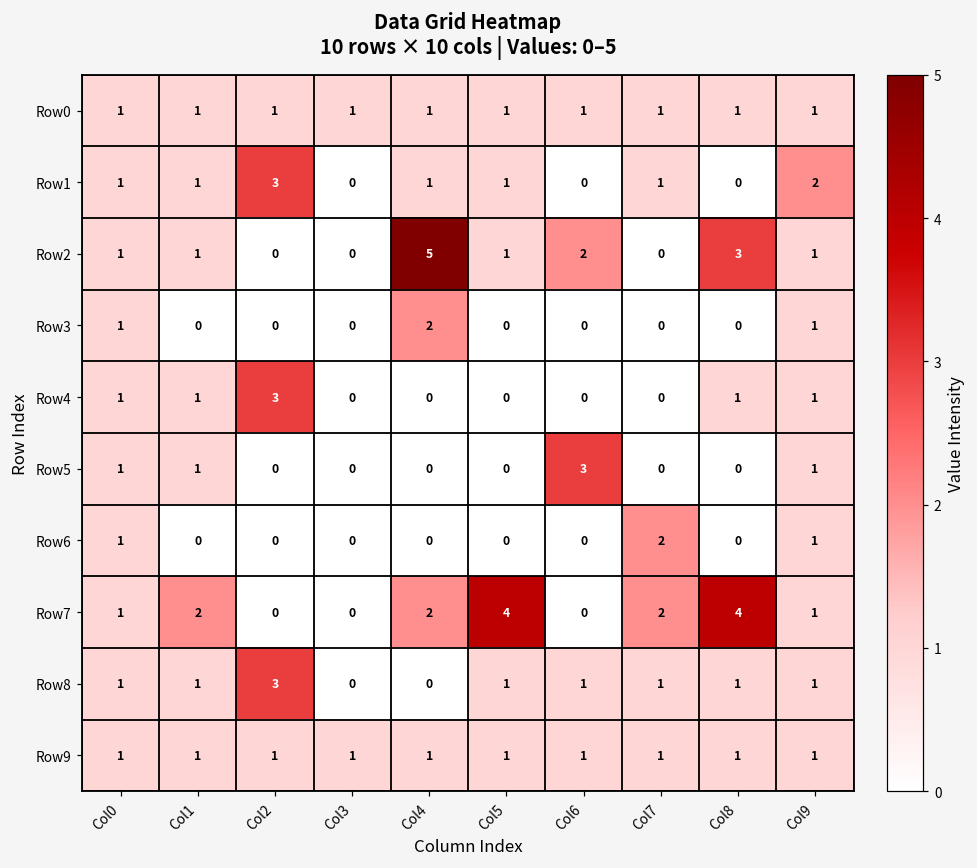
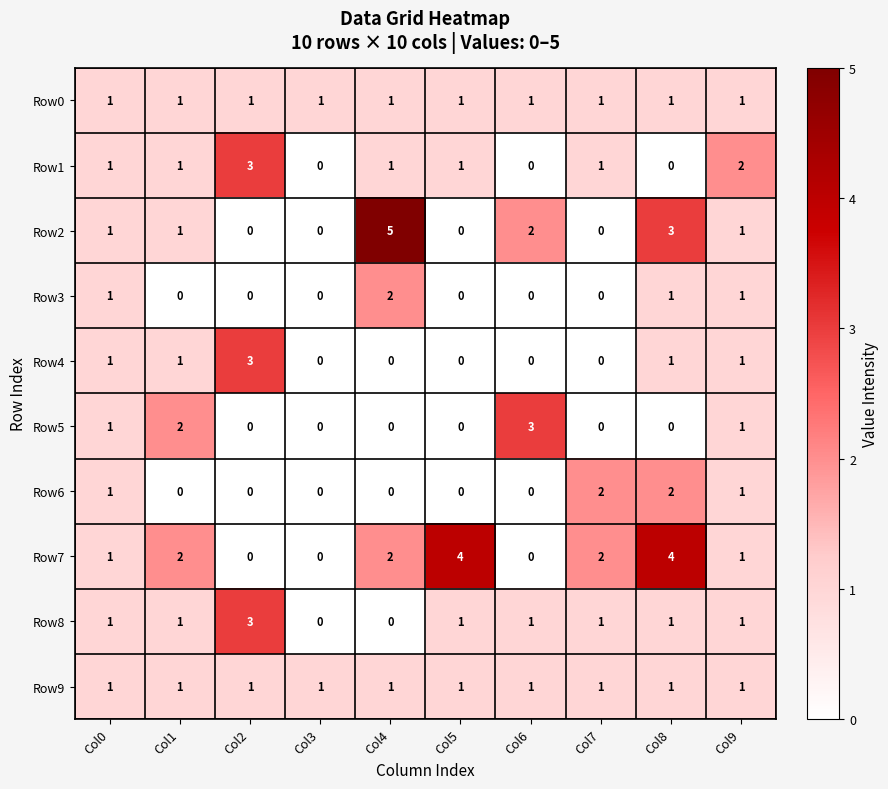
  {
    "Row0": {
      "Col0": 1,
      "Col1": 1,
      "Col2": 1,
      "Col3": 1,
      "Col4": 1,
      "Col5": 1,
      "Col6": 1,
      "Col7": 1,
      "Col8": 1,
      "Col9": 1
    },
    "Row1": {
      "Col0": 1,
      "Col1": 1,
      "Col2": 3,
      "Col3": 0,
      "Col4": 1,
      "Col5": 1,
      "Col6": 0,
      "Col7": 1,
      "Col8": 0,
      "Col9": 2
    },
    "Row2": {
      "Col0": 1,
      "Col1": 1,
      "Col2": 0,
      "Col3": 0,
      "Col4": 5,
-     "Col5": 1,
+     "Col5": 0,
      "Col6": 2,
      "Col7": 0,
      "Col8": 3,
      "Col9": 1
    },
    "Row3": {
      "Col0": 1,
      "Col1": 0,
      "Col2": 0,
      "Col3": 0,
      "Col4": 2,
      "Col5": 0,
      "Col6": 0,
      "Col7": 0,
-     "Col8": 0,
+     "Col8": 1,
      "Col9": 1
    },
    "Row4": {
      "Col0": 1,
      "Col1": 1,
      "Col2": 3,
      "Col3": 0,
      "Col4": 0,
      "Col5": 0,
      "Col6": 0,
      "Col7": 0,
      "Col8": 1,
      "Col9": 1
    },
    "Row5": {
      "Col0": 1,
-     "Col1": 1,
+     "Col1": 2,
      "Col2": 0,
      "Col3": 0,
      "Col4": 0,
      "Col5": 0,
      "Col6": 3,
      "Col7": 0,
      "Col8": 0,
      "Col9": 1
    },
    "Row6": {
      "Col0": 1,
      "Col1": 0,
      "Col2": 0,
      "Col3": 0,
      "Col4": 0,
      "Col5": 0,
      "Col6": 0,
      "Col7": 2,
-     "Col8": 0,
+     "Col8": 2,
      "Col9": 1
    },
    "Row7": {
      "Col0": 1,
      "Col1": 2,
      "Col2": 0,
      "Col3": 0,
      "Col4": 2,
      "Col5": 4,
      "Col6": 0,
      "Col7": 2,
      "Col8": 4,
      "Col9": 1
    },
    "Row8": {
      "Col0": 1,
      "Col1": 1,
      "Col2": 3,
      "Col3": 0,
      "Col4": 0,
      "Col5": 1,
      "Col6": 1,
      "Col7": 1,
      "Col8": 1,
      "Col9": 1
    },
    "Row9": {
      "Col0": 1,
      "Col1": 1,
      "Col2": 1,
      "Col3": 1,
      "Col4": 1,
      "Col5": 1,
      "Col6": 1,
      "Col7": 1,
      "Col8": 1,
      "Col9": 1
    }
  }
